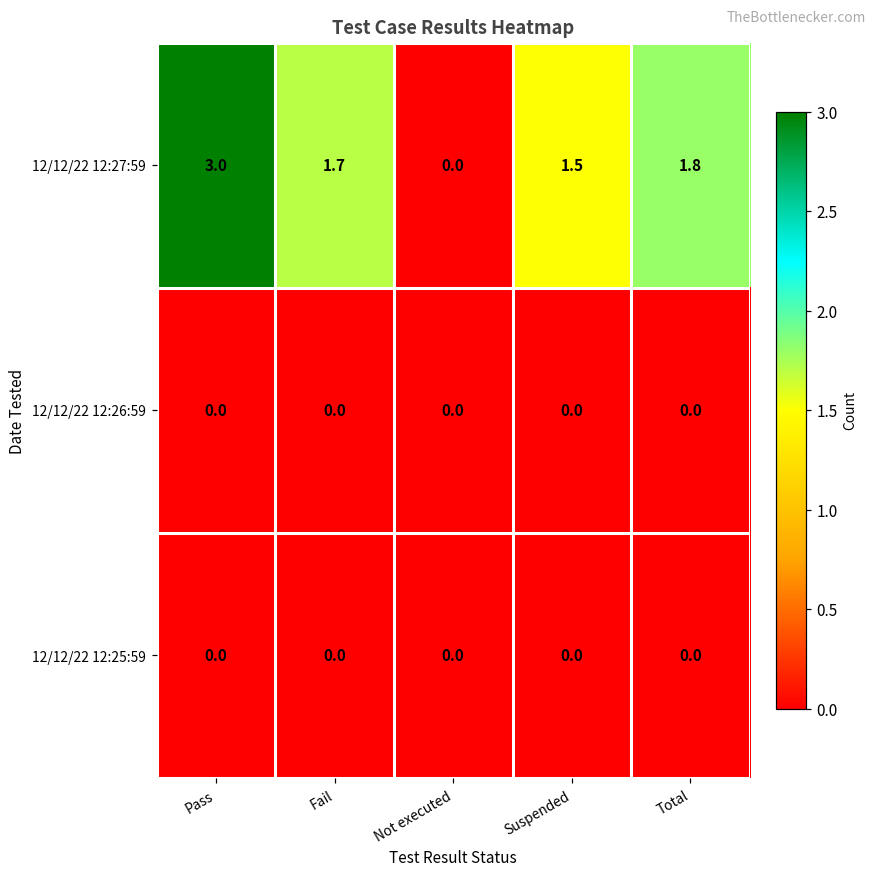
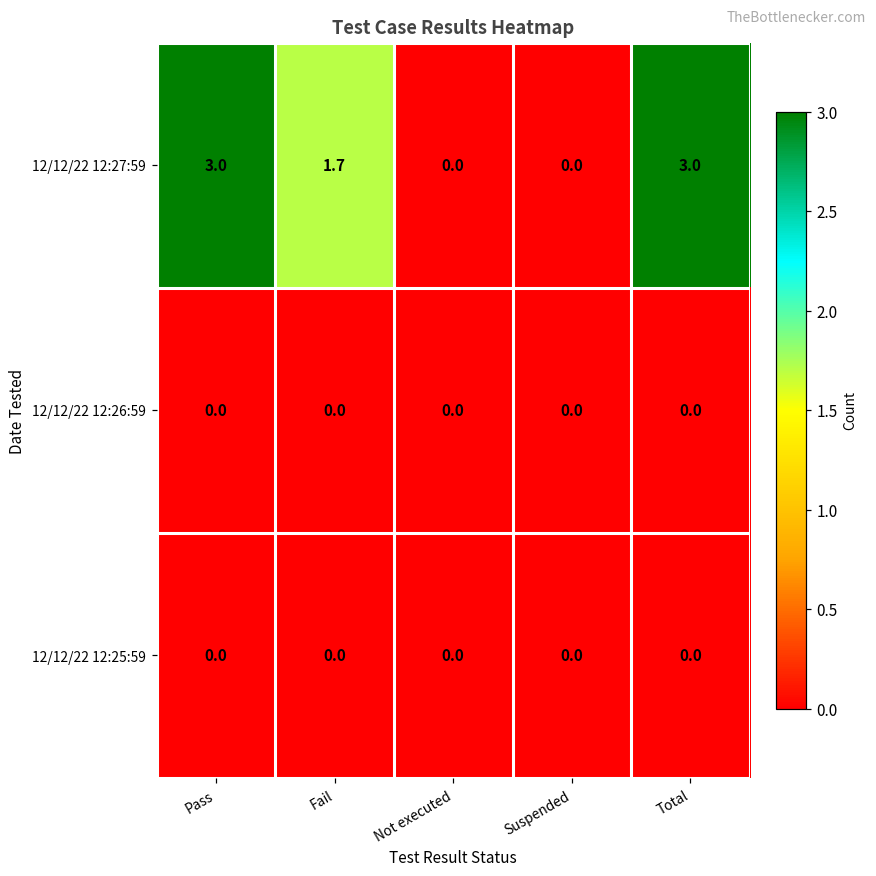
  {
    "12/12/22 12:27:59": {
      "Pass": 3.0,
      "Fail": 1.7,
      "Not executed": 0.0,
-     "Suspended": 1.5,
-     "Total": 1.8
+     "Suspended": 0.0,
+     "Total": 3.0
    },
    "12/12/22 12:26:59": {
      "Pass": 0.0,
      "Fail": 0.0,
      "Not executed": 0.0,
      "Suspended": 0.0,
      "Total": 0.0
    },
    "12/12/22 12:25:59": {
      "Pass": 0.0,
      "Fail": 0.0,
      "Not executed": 0.0,
      "Suspended": 0.0,
      "Total": 0.0
    }
  }
